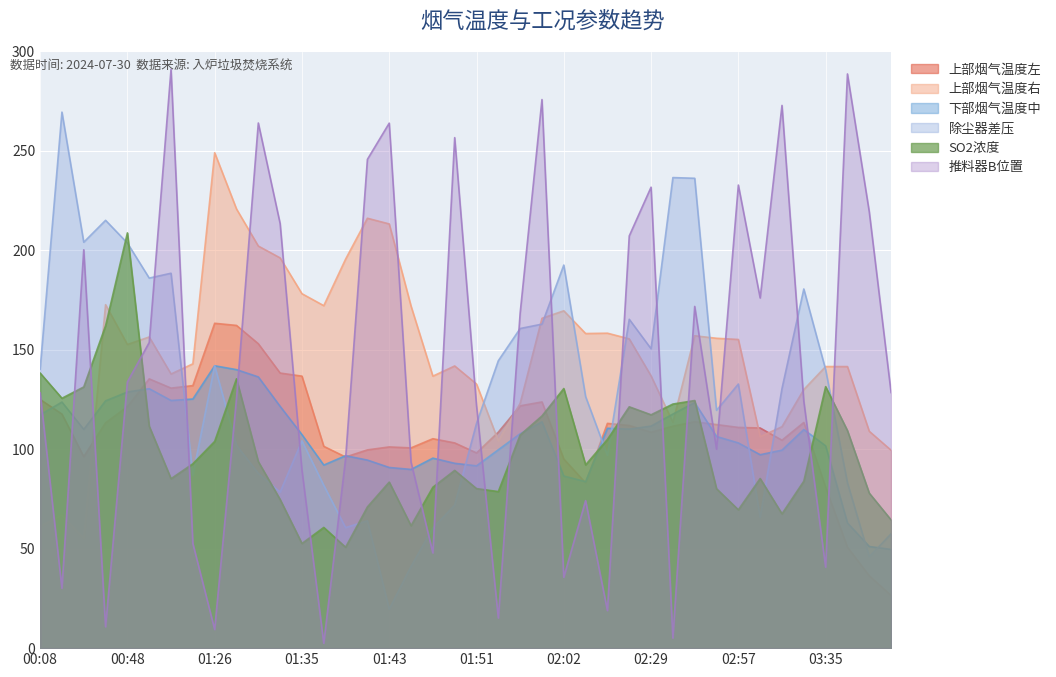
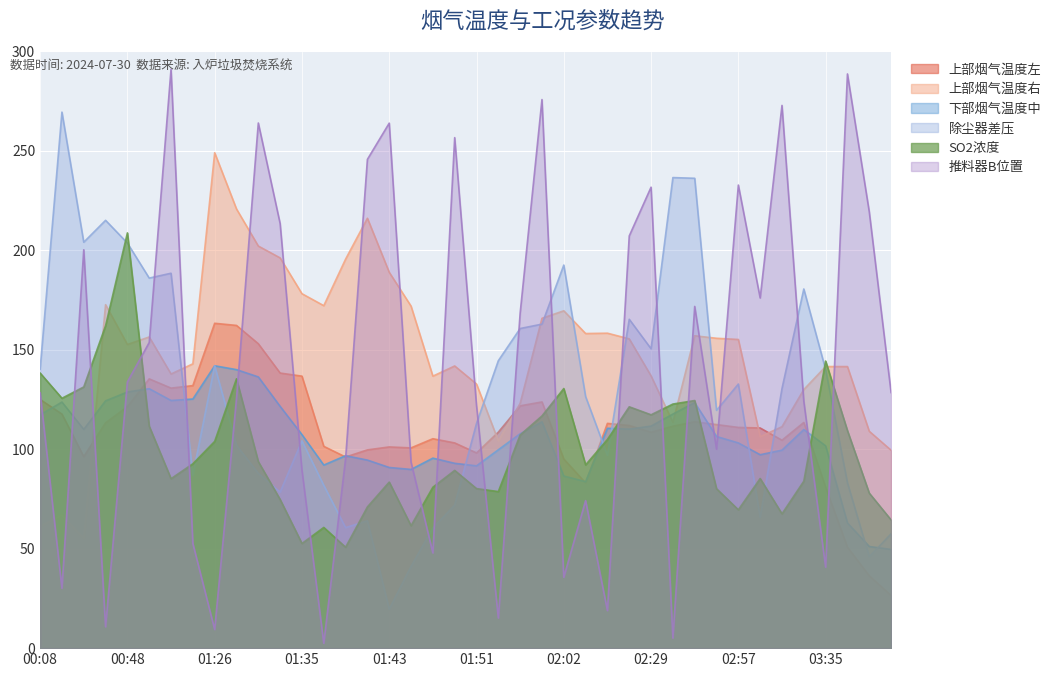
  {
    "上部烟气温度左": {
      "00:08": 125,
      "00:48": 121,
      "01:26": 163,
      "01:35": 137,
      "01:43": 101,
      "01:51": 98,
      "02:02": 95,
      "02:29": 109,
      "02:57": 111,
      "03:35": 81
    },
    "上部烟气温度右": {
      "00:08": 61,
      "00:48": 153,
      "01:26": 249,
      "01:35": 178,
-     "01:43": 213,
+     "01:43": 189,
      "01:51": 133,
      "02:02": 170,
      "02:29": 137,
      "02:57": 155,
      "03:35": 142
    },
    "SO2浓度": {
      "00:08": 138,
      "00:48": 209,
      "01:26": 104,
      "01:35": 53,
      "01:43": 83,
      "01:51": 80,
      "02:02": 131,
      "02:29": 117,
      "02:57": 70,
-     "03:35": 131
+     "03:35": 144
    }
  }
